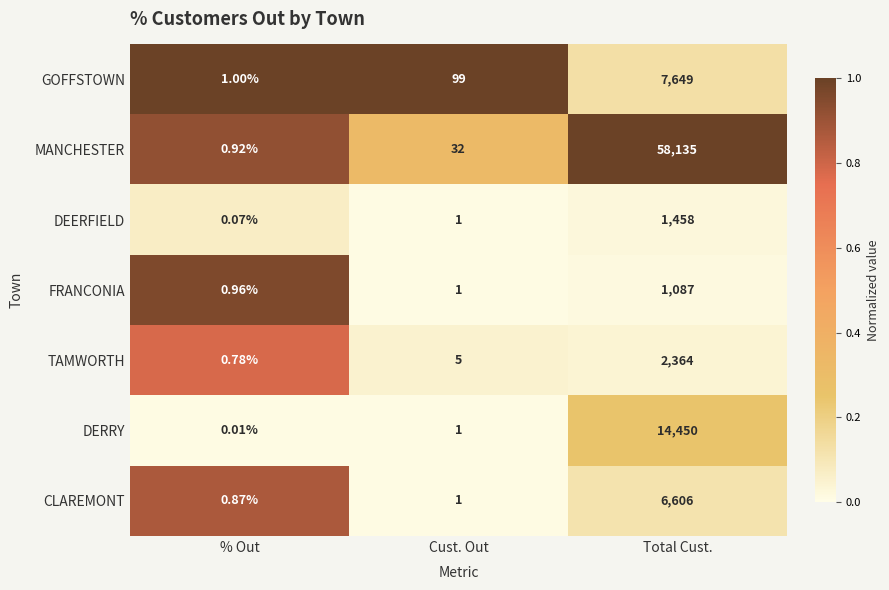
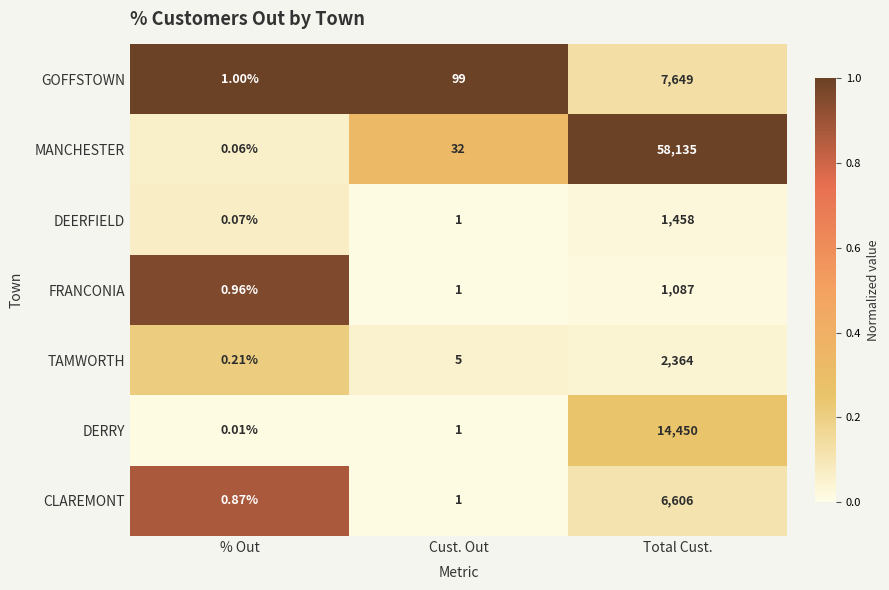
  {
    "GOFFSTOWN": {
      "% Out": "1.00%",
      "Cust. Out": "99",
      "Total Cust.": "7,649"
    },
    "MANCHESTER": {
-     "% Out": "0.92%",
+     "% Out": "0.06%",
      "Cust. Out": "32",
      "Total Cust.": "58,135"
    },
    "DEERFIELD": {
      "% Out": "0.07%",
      "Cust. Out": "1",
      "Total Cust.": "1,458"
    },
    "FRANCONIA": {
      "% Out": "0.96%",
      "Cust. Out": "1",
      "Total Cust.": "1,087"
    },
    "TAMWORTH": {
-     "% Out": "0.78%",
+     "% Out": "0.21%",
      "Cust. Out": "5",
      "Total Cust.": "2,364"
    },
    "DERRY": {
      "% Out": "0.01%",
      "Cust. Out": "1",
      "Total Cust.": "14,450"
    },
    "CLAREMONT": {
      "% Out": "0.87%",
      "Cust. Out": "1",
      "Total Cust.": "6,606"
    }
  }
